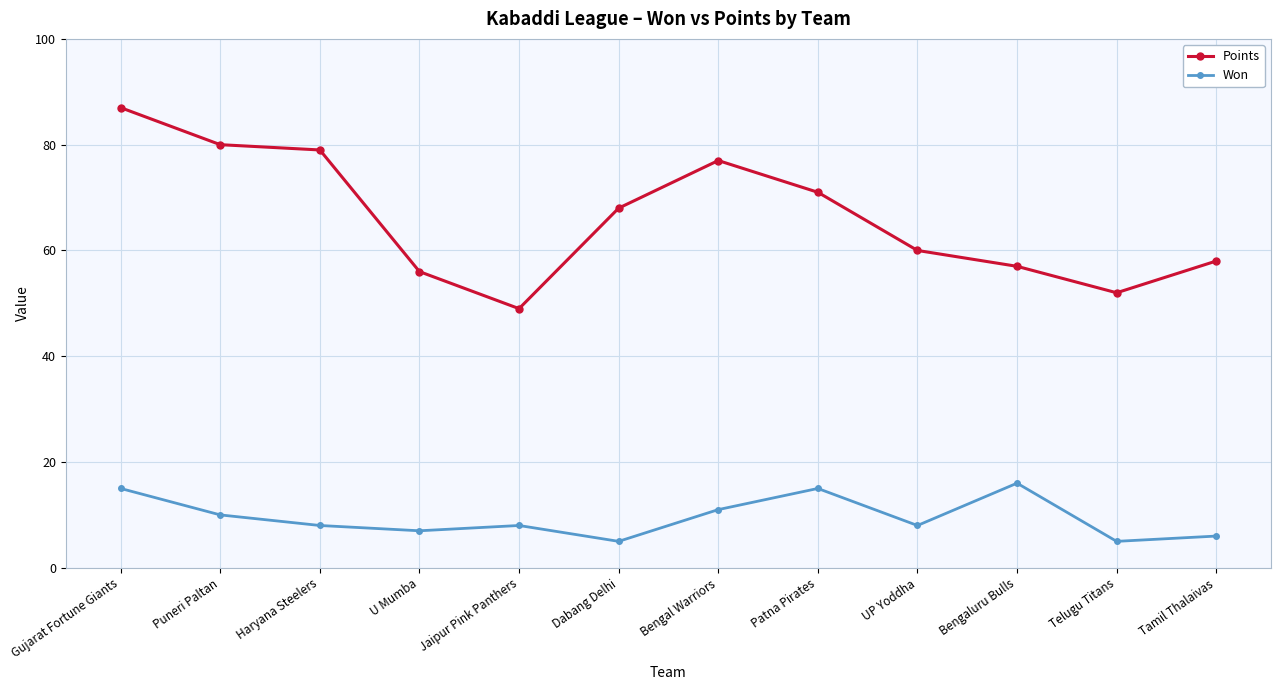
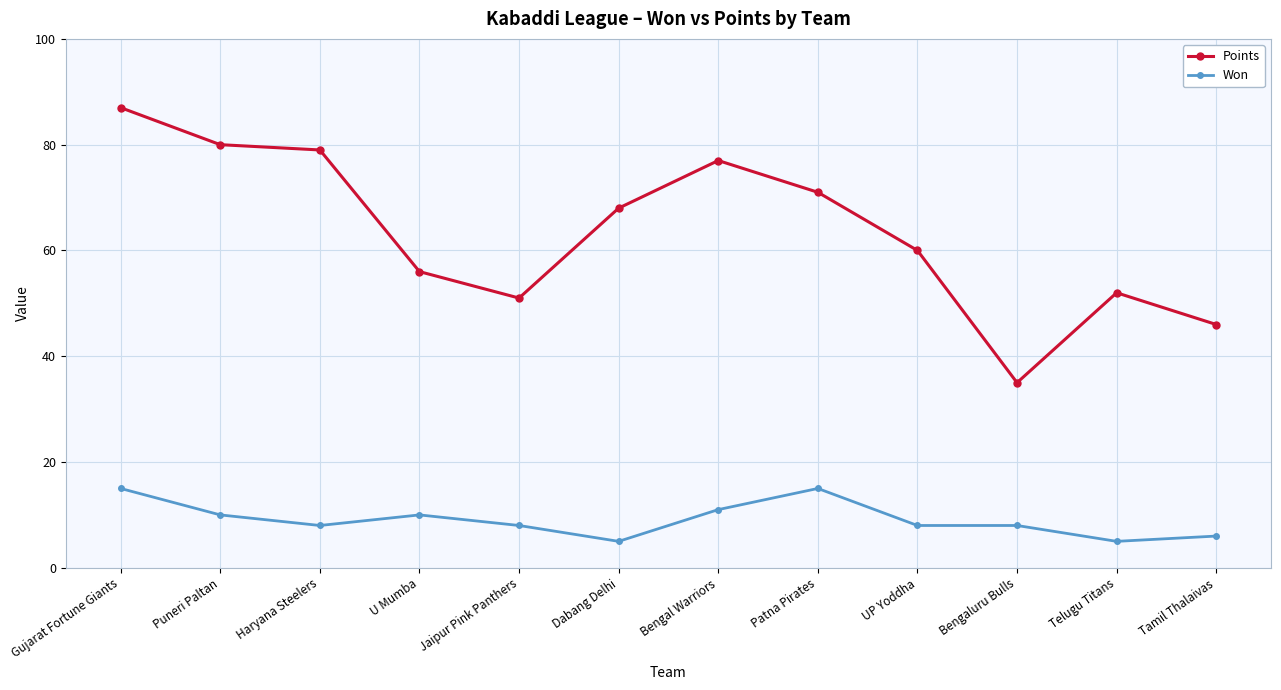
  {
    "Points": {
      "Gujarat Fortune Giants": 87,
      "Puneri Paltan": 80,
      "Haryana Steelers": 79,
      "U Mumba": 56,
-     "Jaipur Pink Panthers": 49,
+     "Jaipur Pink Panthers": 51,
      "Dabang Delhi": 68,
      "Bengal Warriors": 77,
      "Patna Pirates": 71,
      "UP Yoddha": 60,
-     "Bengaluru Bulls": 57,
+     "Bengaluru Bulls": 35,
      "Telugu Titans": 52,
-     "Tamil Thalaivas": 58
+     "Tamil Thalaivas": 46
    },
    "Won": {
      "Gujarat Fortune Giants": 15,
      "Puneri Paltan": 10,
      "Haryana Steelers": 8,
-     "U Mumba": 7,
+     "U Mumba": 10,
      "Jaipur Pink Panthers": 8,
      "Dabang Delhi": 5,
      "Bengal Warriors": 11,
      "Patna Pirates": 15,
      "UP Yoddha": 8,
-     "Bengaluru Bulls": 16,
+     "Bengaluru Bulls": 8,
      "Telugu Titans": 5,
      "Tamil Thalaivas": 6
    }
  }
